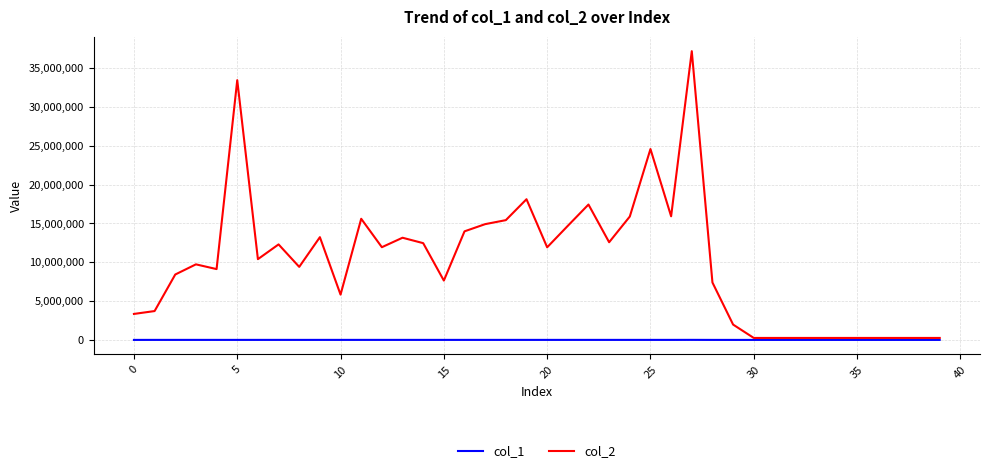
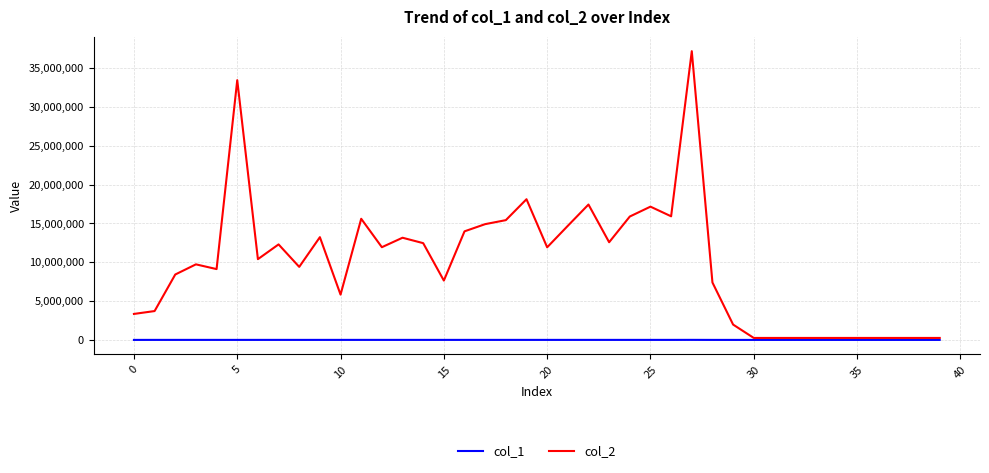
  {
    "col_1": {
      "0": "0",
      "5": "0",
      "10": "0",
      "15": "0",
      "20": "0",
      "25": "0"
    },
    "col_2": {
      "0": "3,000,000",
      "5": "33,000,000",
      "10": "6,000,000",
      "15": "8,000,000",
      "20": "12,000,000",
-     "25": "25,000,000"
+     "25": "17,000,000"
    }
  }
